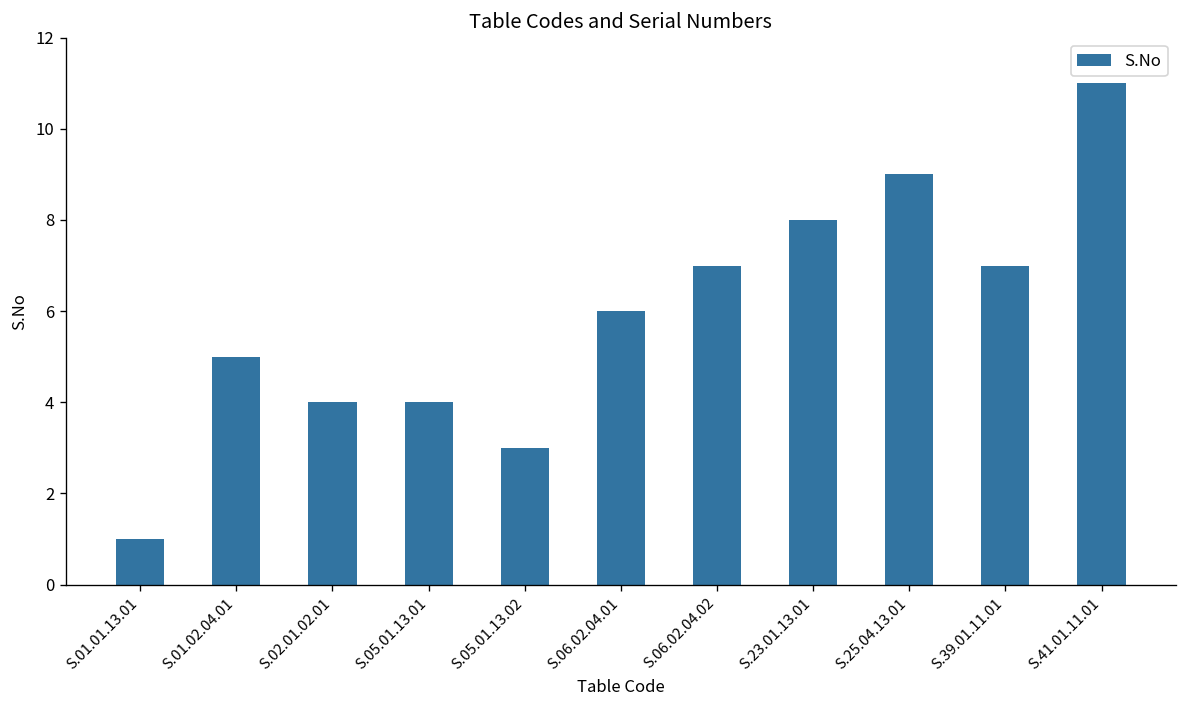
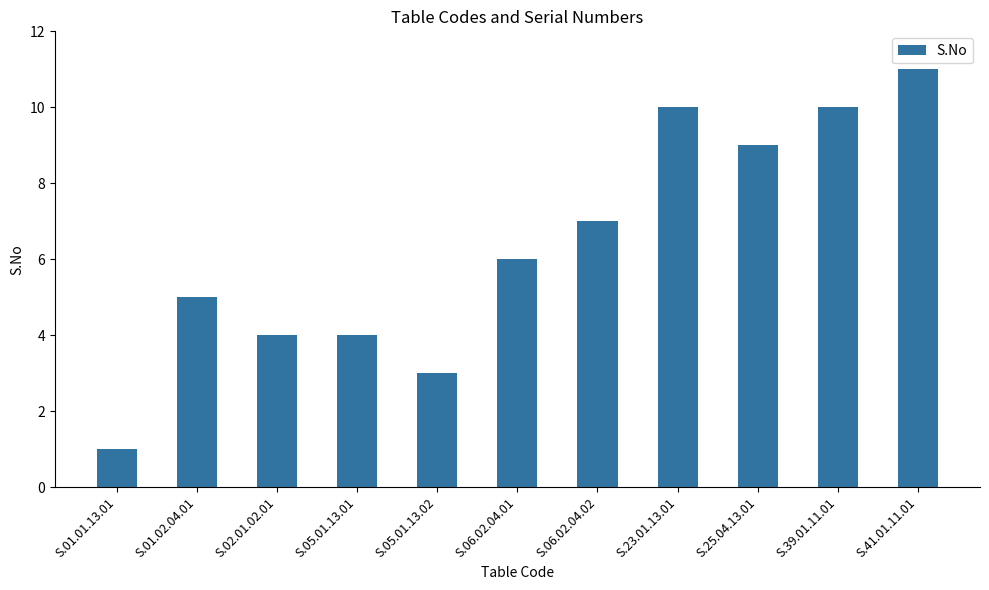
  {
    "S.01.01.13.01": 1,
    "S.01.02.04.01": 5,
    "S.02.01.02.01": 4,
    "S.05.01.13.01": 4,
    "S.05.01.13.02": 3,
    "S.06.02.04.01": 6,
    "S.06.02.04.02": 7,
-   "S.23.01.13.01": 8,
+   "S.23.01.13.01": 10,
    "S.25.04.13.01": 9,
-   "S.39.01.11.01": 7,
+   "S.39.01.11.01": 10,
    "S.41.01.11.01": 11
  }
